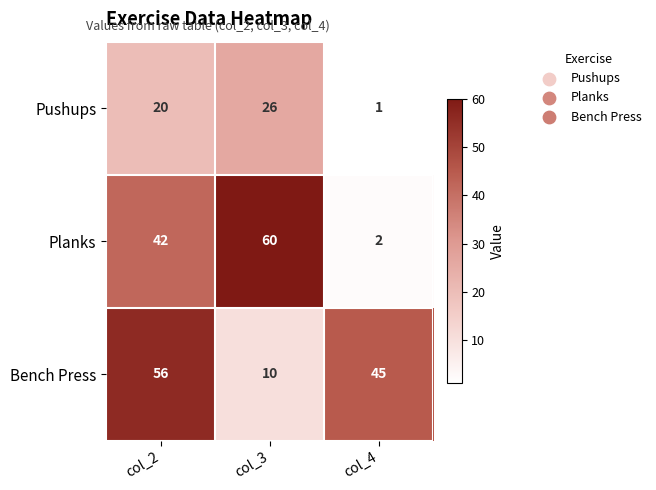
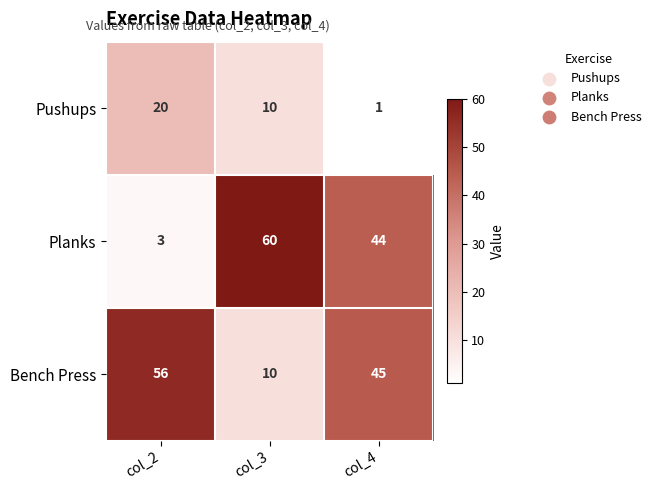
  {
    "Pushups": {
      "col_2": 20,
-     "col_3": 26,
+     "col_3": 10,
      "col_4": 1
    },
    "Planks": {
-     "col_2": 42,
+     "col_2": 3,
      "col_3": 60,
-     "col_4": 2
+     "col_4": 44
    },
    "Bench Press": {
      "col_2": 56,
      "col_3": 10,
      "col_4": 45
    }
  }
